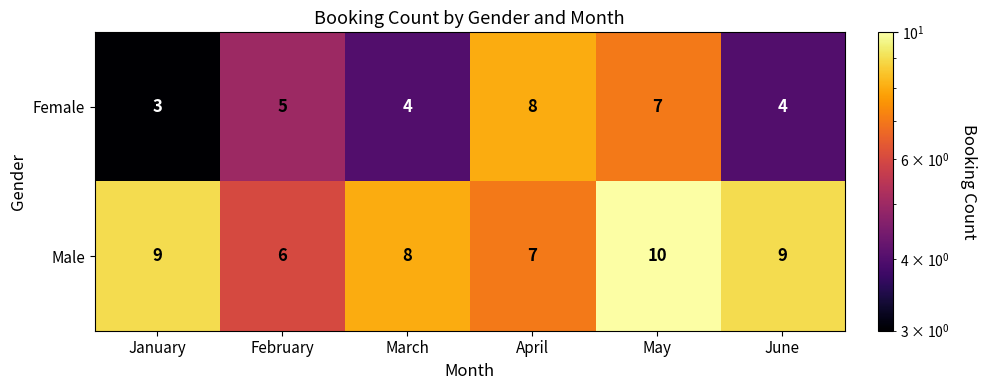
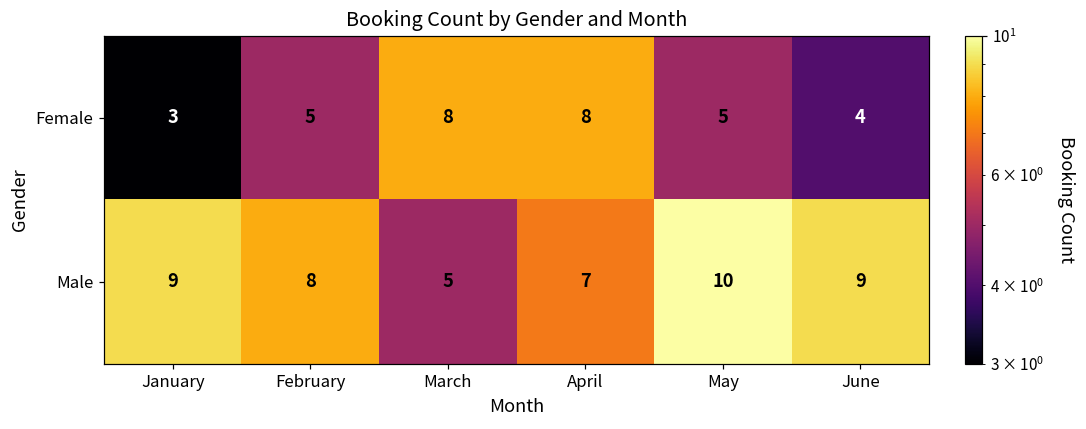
  {
    "Female": {
      "January": 3,
      "February": 5,
-     "March": 4,
+     "March": 8,
      "April": 8,
-     "May": 7,
+     "May": 5,
      "June": 4
    },
    "Male": {
      "January": 9,
-     "February": 6,
-     "March": 8,
+     "February": 8,
+     "March": 5,
      "April": 7,
      "May": 10,
      "June": 9
    }
  }
